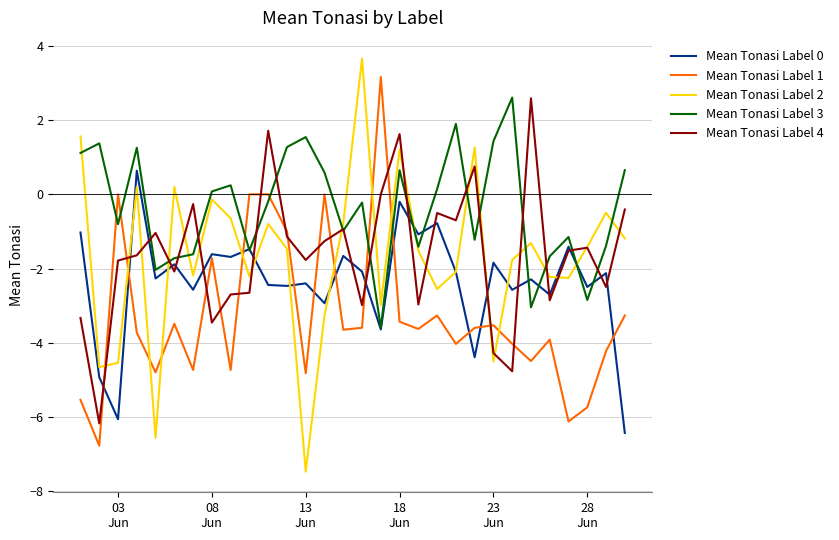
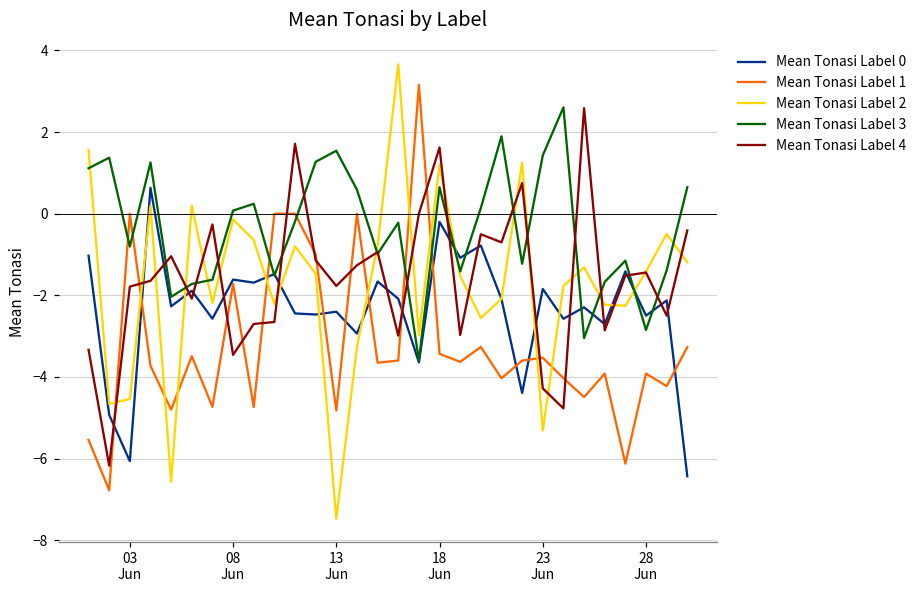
  {
    "Mean Tonasi Label 0": {
      "03 Jun": -6.1,
      "08 Jun": -1.6,
      "13 Jun": -2.4,
      "18 Jun": -0.2,
      "23 Jun": -1.8,
      "28 Jun": -2.5
    },
    "Mean Tonasi Label 1": {
      "03 Jun": 0.0,
      "08 Jun": -1.7,
      "13 Jun": -4.8,
      "18 Jun": -3.4,
      "23 Jun": -3.5,
-     "28 Jun": -5.7
+     "28 Jun": -3.9
    },
    "Mean Tonasi Label 2": {
      "03 Jun": -4.5,
      "08 Jun": -0.1,
      "13 Jun": -7.5,
      "18 Jun": 1.2,
-     "23 Jun": -4.5
+     "23 Jun": -5.3
    },
    "Mean Tonasi Label 3": {
      "03 Jun": -0.8,
      "08 Jun": 0.1,
      "13 Jun": 1.5,
      "18 Jun": 0.7,
      "23 Jun": 1.4,
      "28 Jun": -2.8
    },
    "Mean Tonasi Label 4": {
      "03 Jun": -1.8,
      "08 Jun": -3.5,
      "13 Jun": -1.8,
      "18 Jun": 1.6,
      "23 Jun": -4.3
    }
  }
